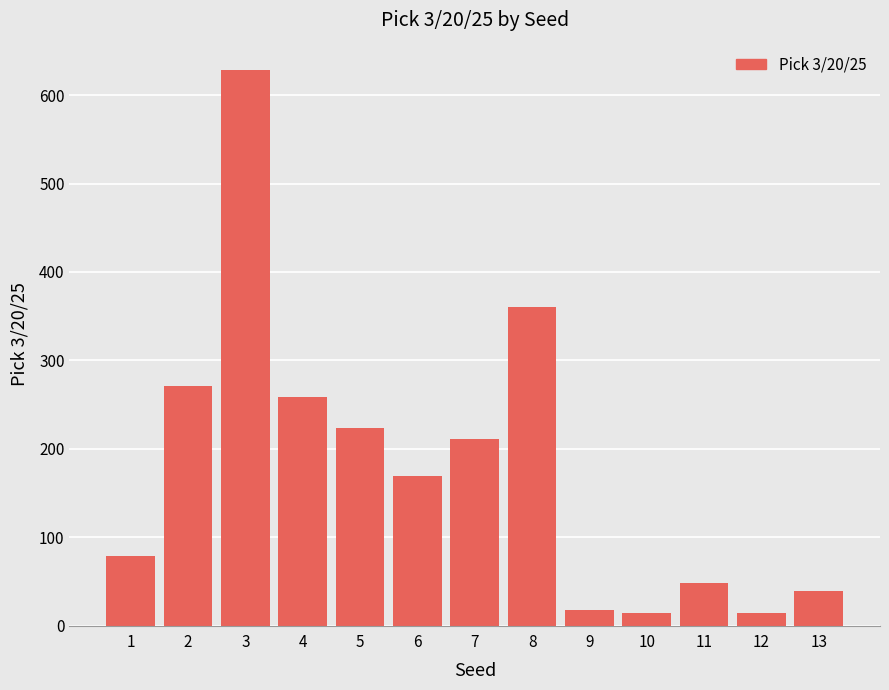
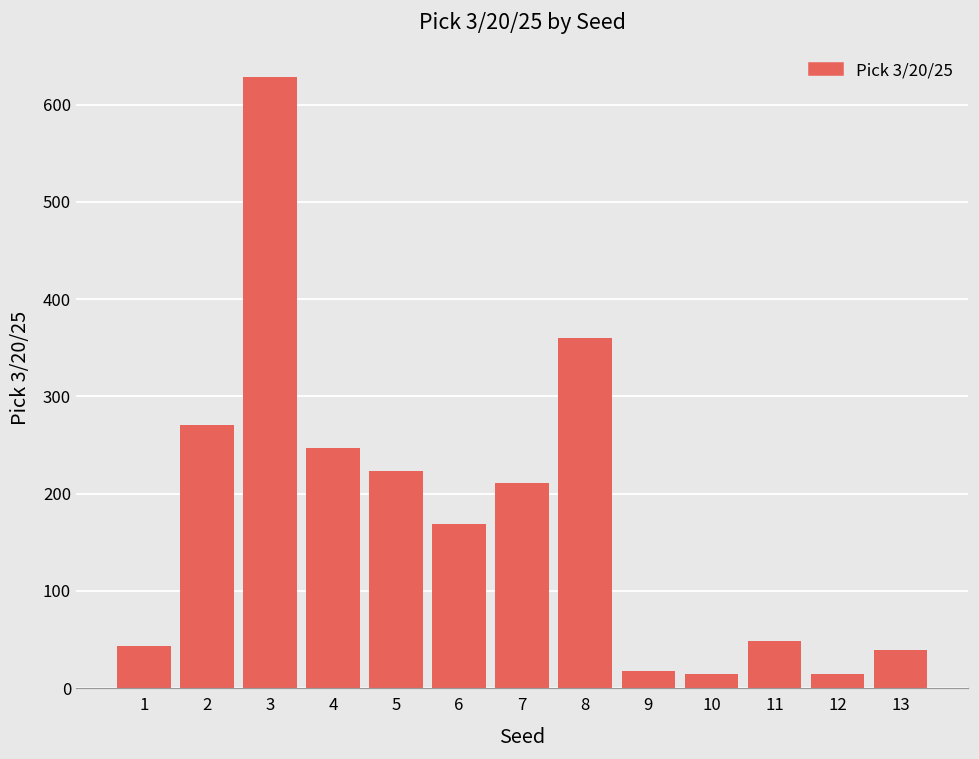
  {
-   "1": 80,
+   "1": 40,
    "2": 270,
    "3": 630,
-   "4": 260,
+   "4": 250,
    "5": 220,
    "6": 170,
    "7": 210,
    "8": 360,
    "9": 20,
    "10": 10,
    "11": 50,
    "12": 10,
    "13": 40
  }
